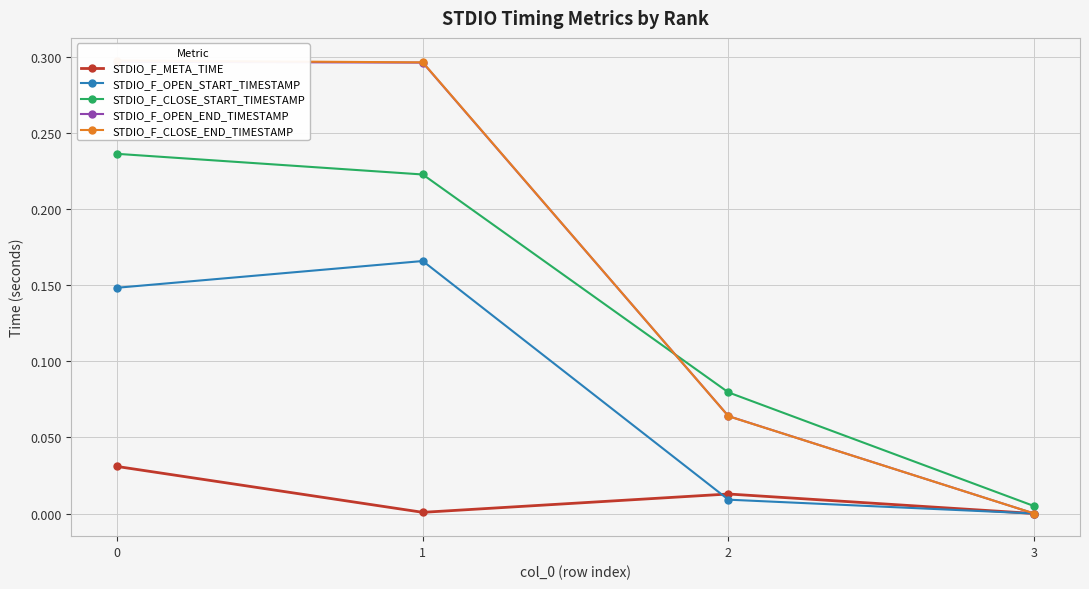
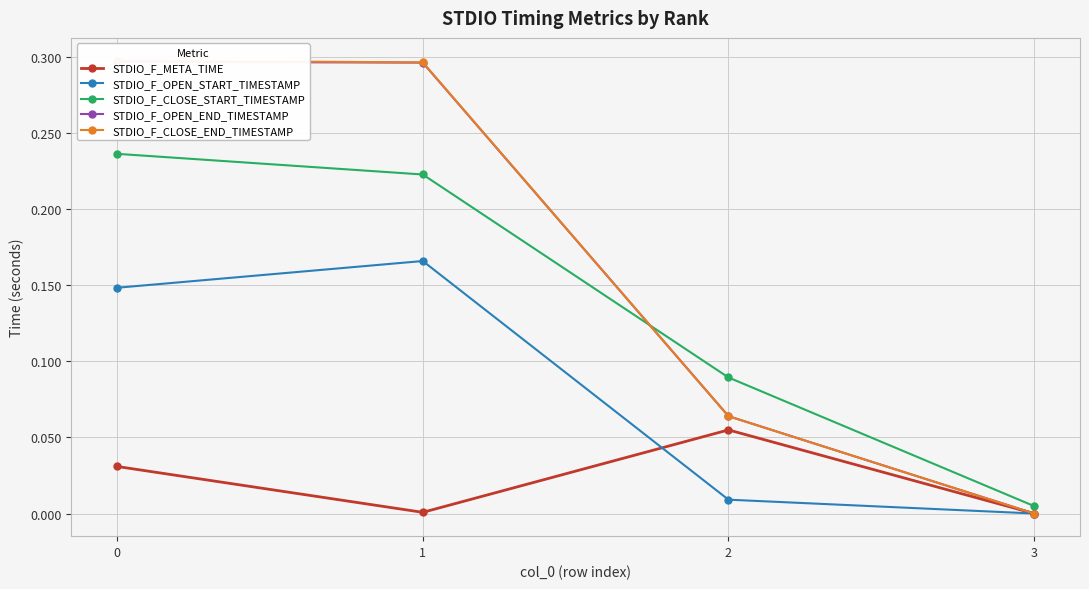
  {
    "STDIO_F_META_TIME": {
      "0": 0.031,
      "1": 0.001,
-     "2": 0.013
+     "2": 0.055
    },
    "STDIO_F_OPEN_START_TIMESTAMP": {
      "0": 0.148,
      "1": 0.166,
      "2": 0.009
    },
    "STDIO_F_CLOSE_START_TIMESTAMP": {
      "0": 0.236,
      "1": 0.223,
-     "2": 0.080,
+     "2": 0.089,
      "3": 0.005
    }
  }
